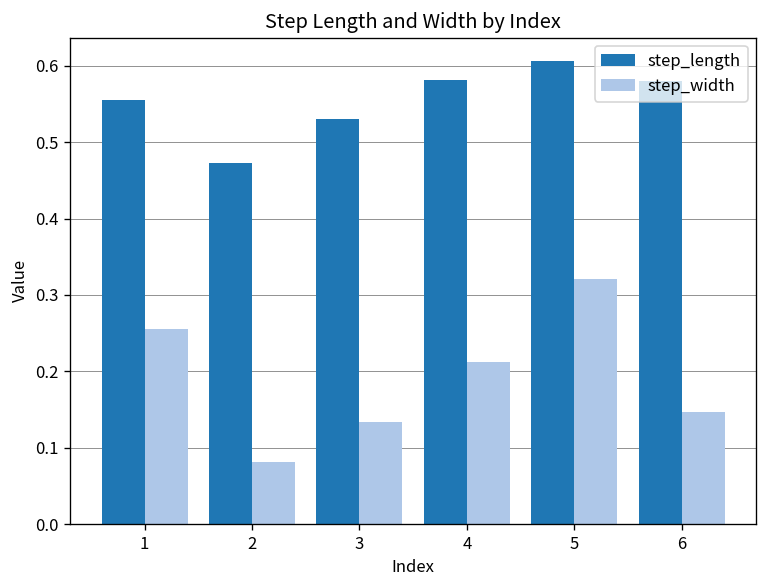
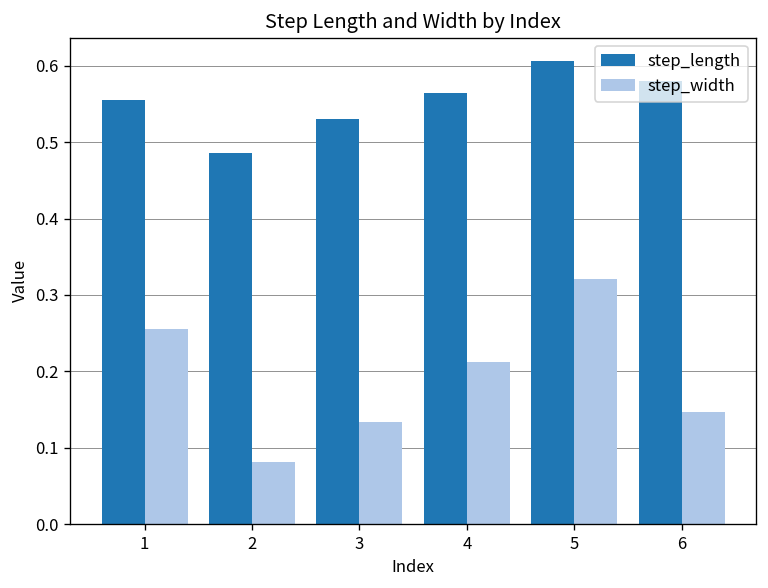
  {
    "step_length": {
      "1": 0.56,
-     "2": 0.47,
+     "2": 0.49,
      "3": 0.53,
-     "4": 0.58,
+     "4": 0.56,
      "5": 0.61
    },
    "step_width": {
      "1": 0.25,
      "2": 0.08,
      "3": 0.13,
      "4": 0.21,
      "5": 0.32,
      "6": 0.15
    }
  }
